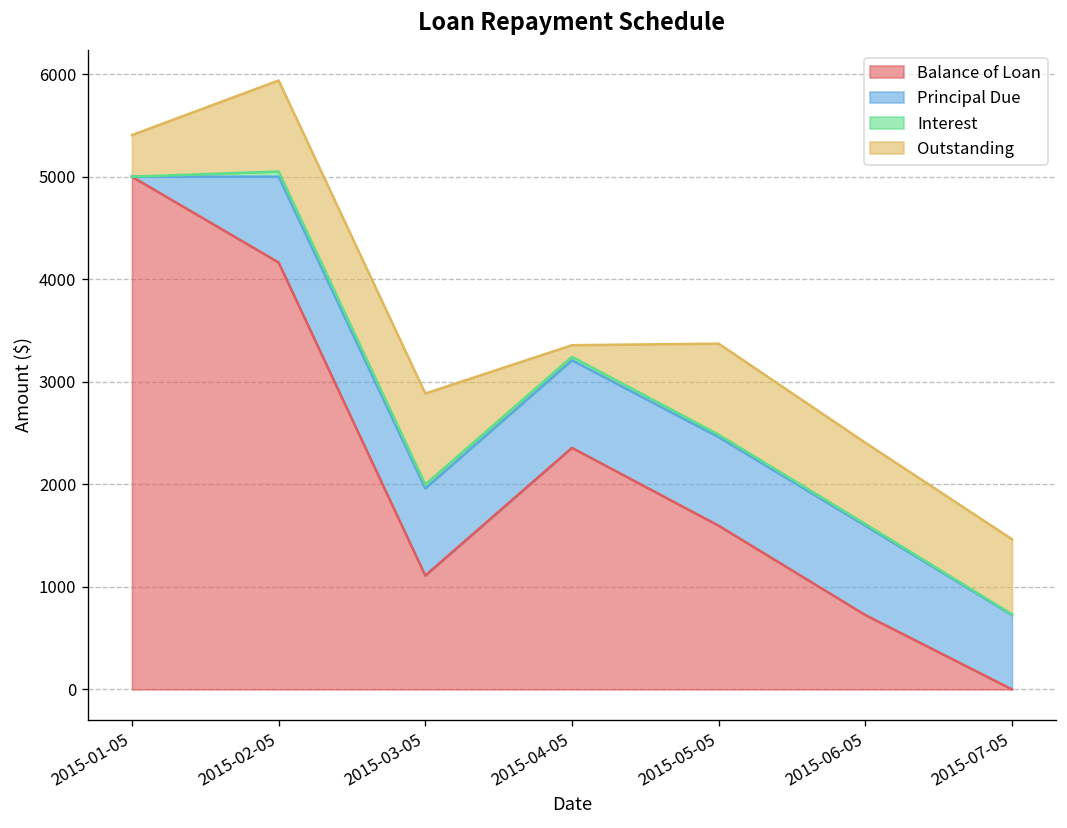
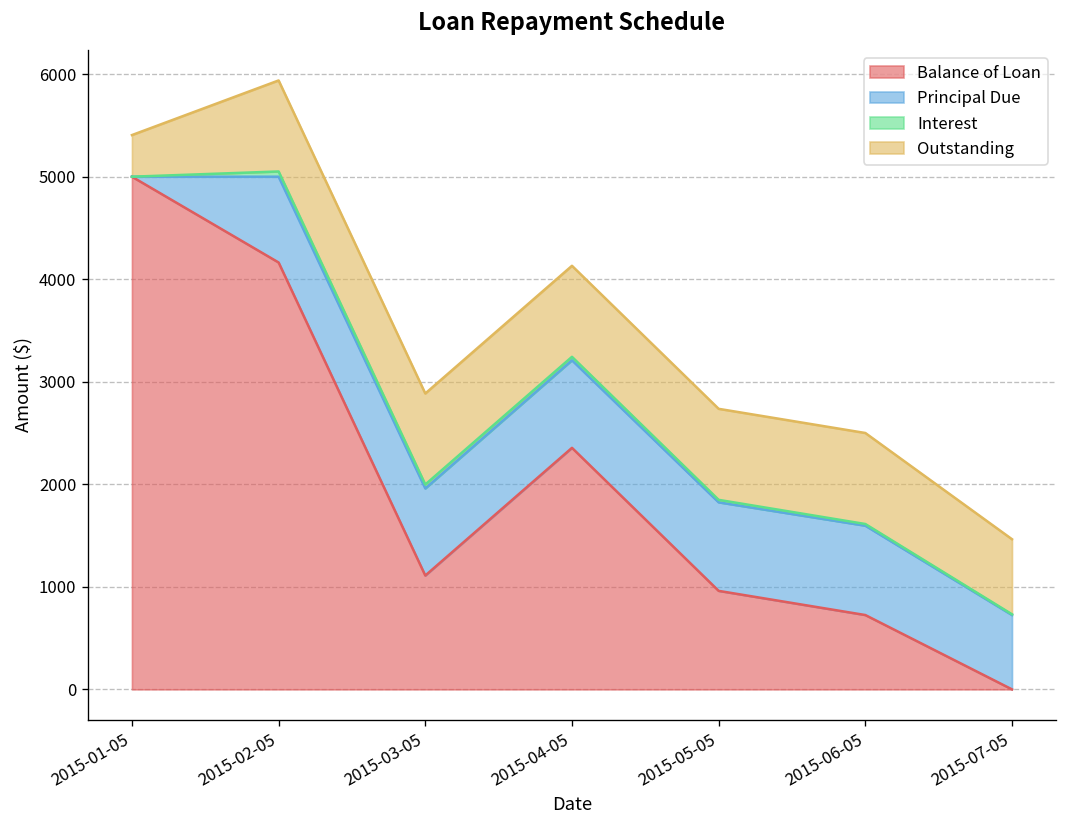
  {
    "Balance of Loan": {
      "2015-02-05": 4200,
      "2015-03-05": 1100,
      "2015-04-05": 2400,
-     "2015-05-05": 1600,
+     "2015-05-05": 1000,
      "2015-06-05": 700,
      "2015-07-05": 0
    },
    "Principal Due": {
      "2015-02-05": 800,
      "2015-03-05": 800,
      "2015-04-05": 900
    },
    "Interest": {
      "2015-02-05": 100,
      "2015-03-05": 0,
      "2015-04-05": 0
    },
    "Outstanding": {
      "2015-01-05": 400,
      "2015-02-05": 900,
      "2015-03-05": 900,
-     "2015-04-05": 100,
+     "2015-04-05": 900,
      "2015-05-05": 900,
-     "2015-06-05": 800,
+     "2015-06-05": 900,
      "2015-07-05": 700
    }
  }
